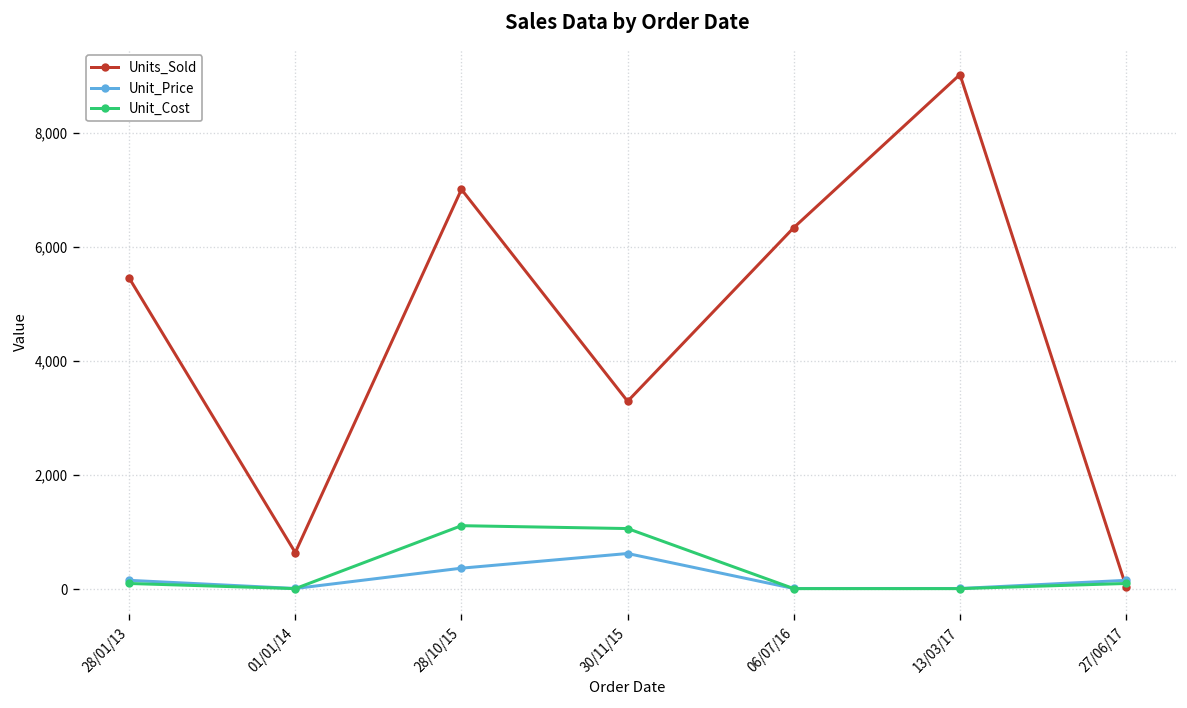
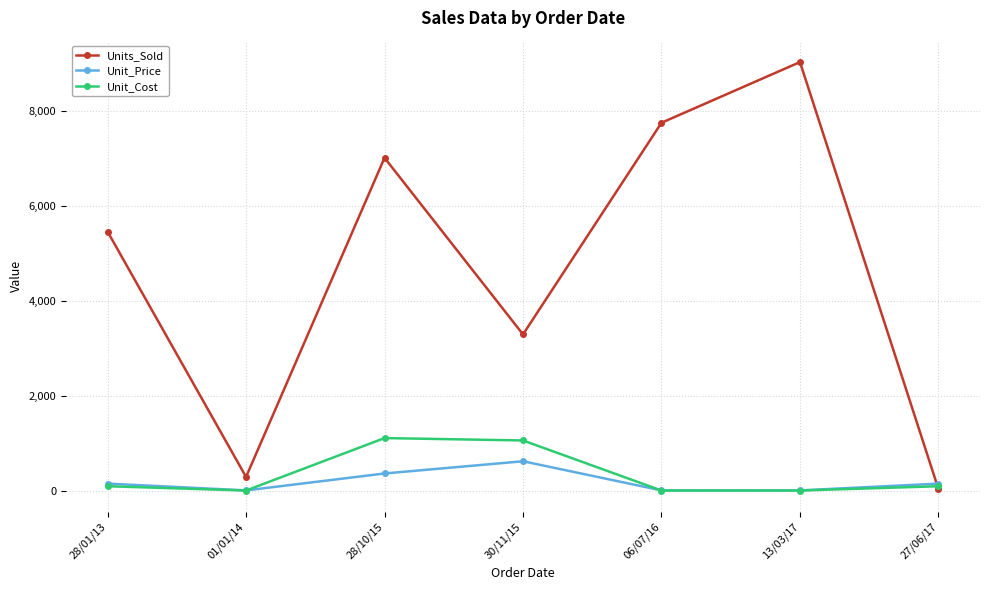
  {
    "Units_Sold": {
      "28/01/13": "5,500",
-     "01/01/14": "600",
+     "01/01/14": "300",
      "28/10/15": "7,000",
      "30/11/15": "3,300",
-     "06/07/16": "6,300",
+     "06/07/16": "7,800",
      "13/03/17": "9,000",
      "27/06/17": "0"
    },
    "Unit_Price": {
      "28/01/13": "200",
      "28/10/15": "400",
      "30/11/15": "600",
      "27/06/17": "200"
    },
    "Unit_Cost": {
      "28/01/13": "100",
      "28/10/15": "1,100",
      "30/11/15": "1,100",
      "27/06/17": "100"
    }
  }
